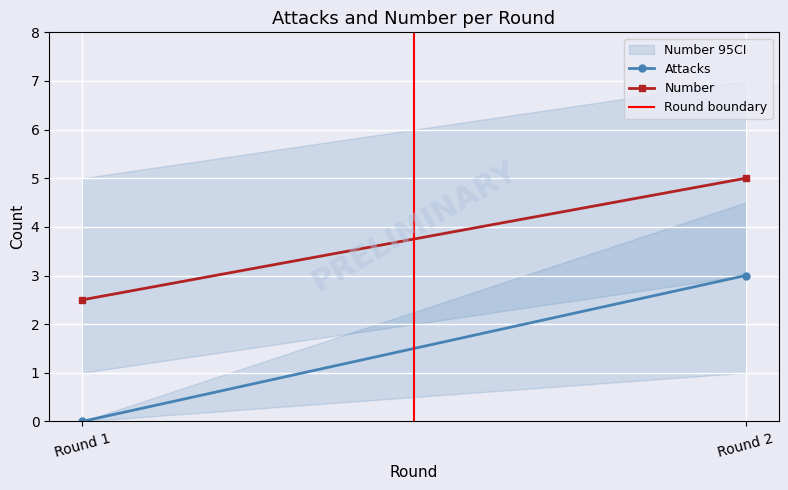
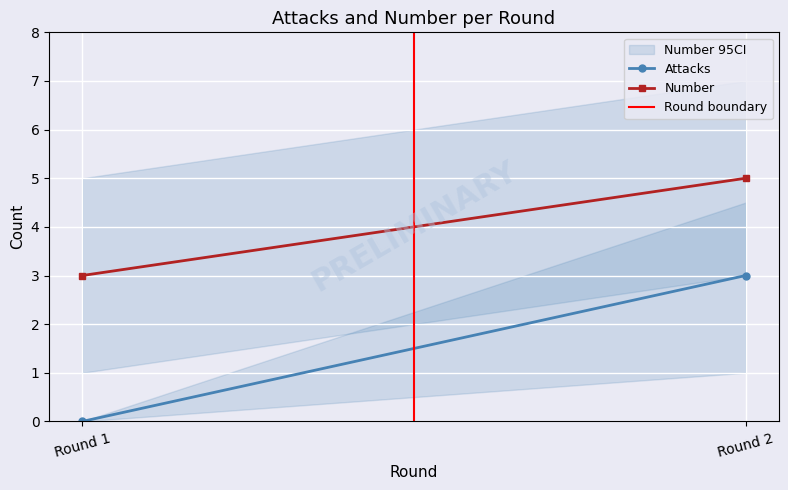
  {
    "Number": {
-     "Round 1": 2.5,
+     "Round 1": 3.0,
      "Round 2": 5.0
    }
  }
